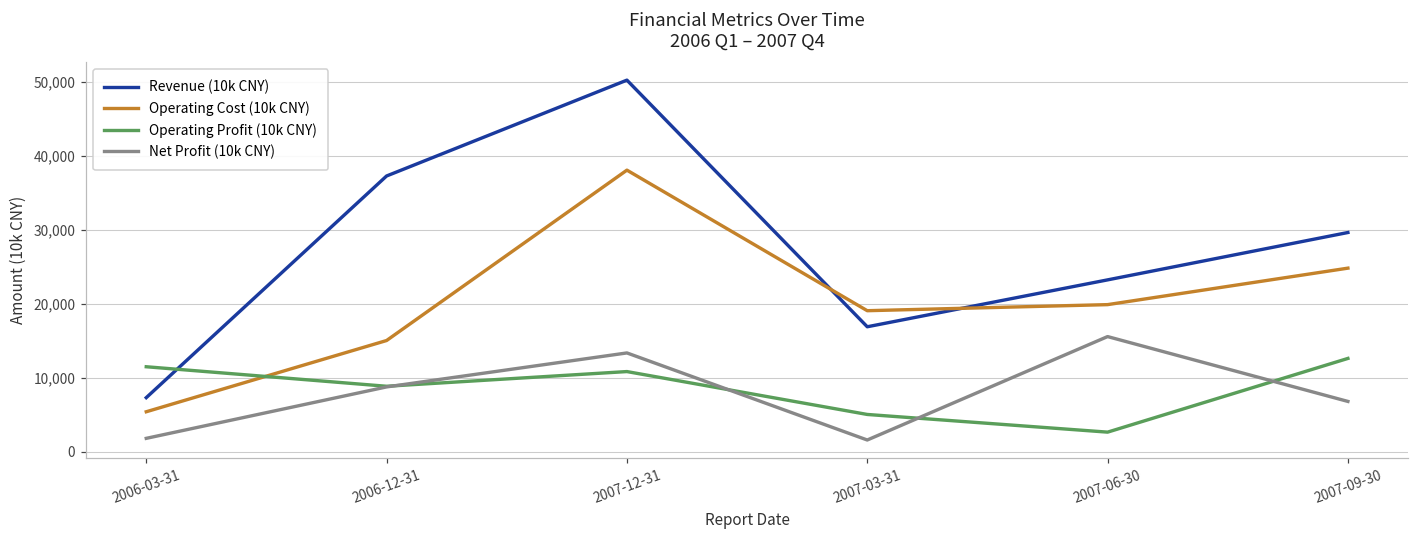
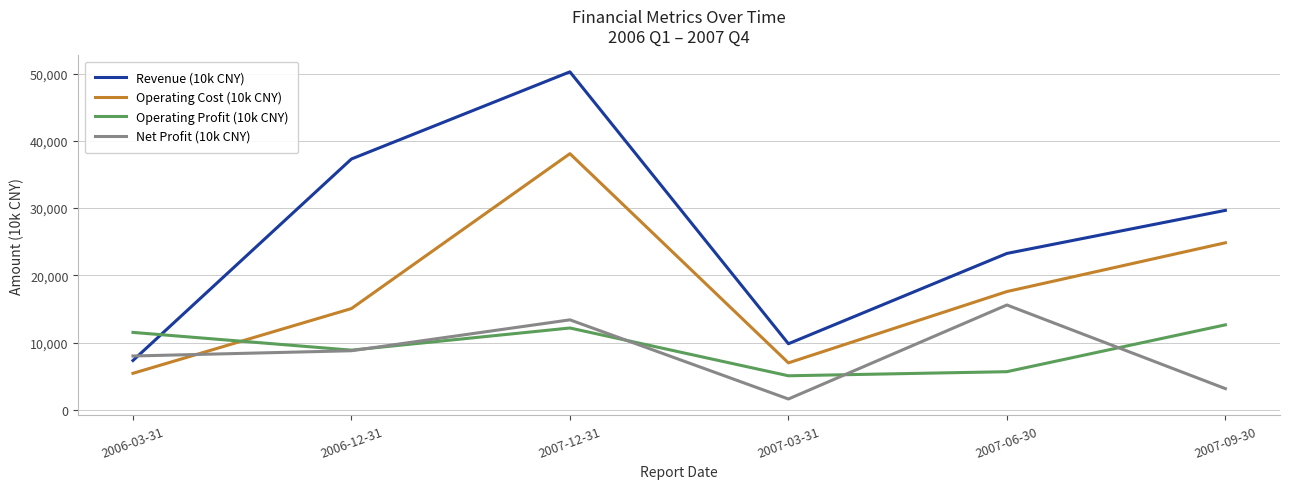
  {
    "Revenue (10k CNY)": {
      "2006-03-31": "7,000",
      "2006-12-31": "37,000",
      "2007-12-31": "50,000",
-     "2007-03-31": "17,000",
+     "2007-03-31": "10,000",
      "2007-06-30": "23,000",
      "2007-09-30": "30,000"
    },
    "Operating Cost (10k CNY)": {
      "2006-03-31": "5,000",
      "2006-12-31": "15,000",
      "2007-12-31": "38,000",
-     "2007-03-31": "19,000",
-     "2007-06-30": "20,000",
+     "2007-03-31": "7,000",
+     "2007-06-30": "18,000",
      "2007-09-30": "25,000"
    },
    "Operating Profit (10k CNY)": {
      "2006-03-31": "12,000",
-     "2007-12-31": "11,000",
+     "2007-12-31": "12,000",
      "2007-03-31": "5,000",
-     "2007-06-30": "3,000",
+     "2007-06-30": "6,000",
      "2007-09-30": "13,000"
    },
    "Net Profit (10k CNY)": {
-     "2006-03-31": "2,000",
+     "2006-03-31": "8,000",
      "2007-12-31": "13,000",
      "2007-03-31": "2,000",
      "2007-06-30": "16,000",
-     "2007-09-30": "7,000"
+     "2007-09-30": "3,000"
    }
  }
